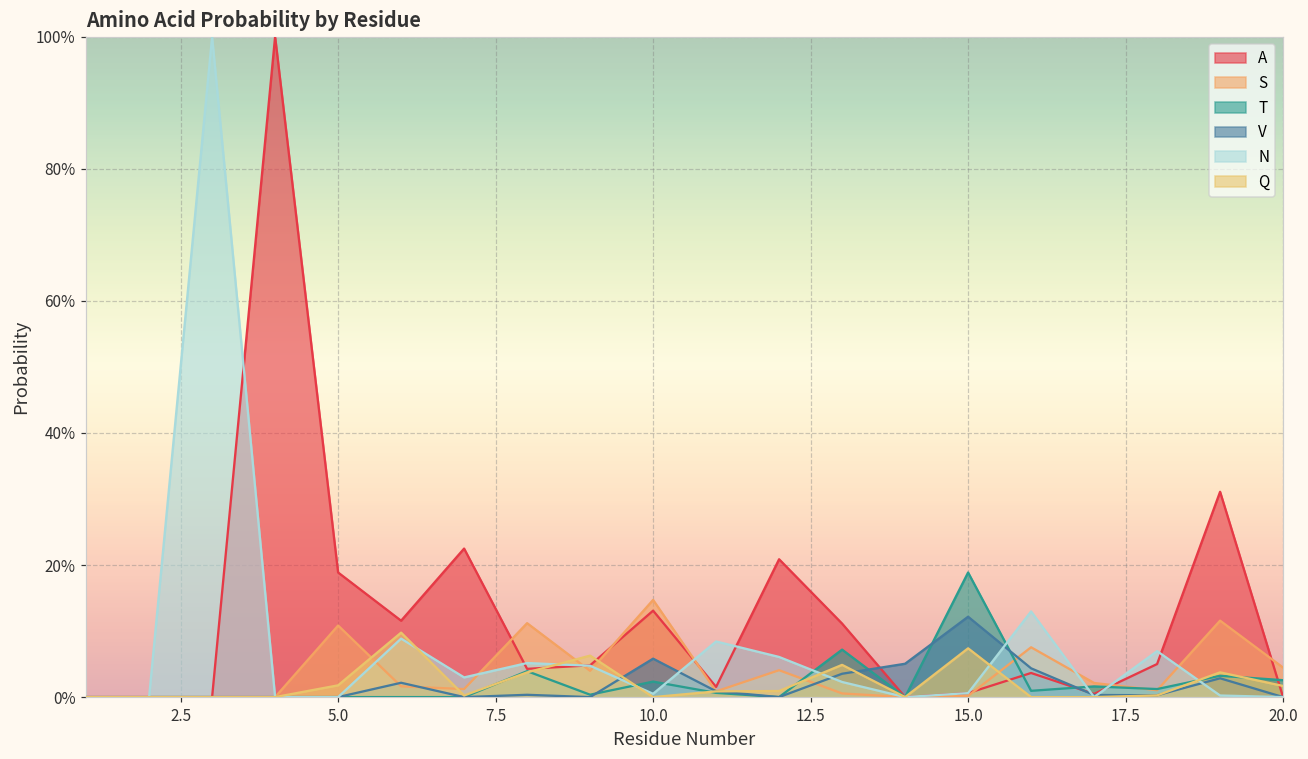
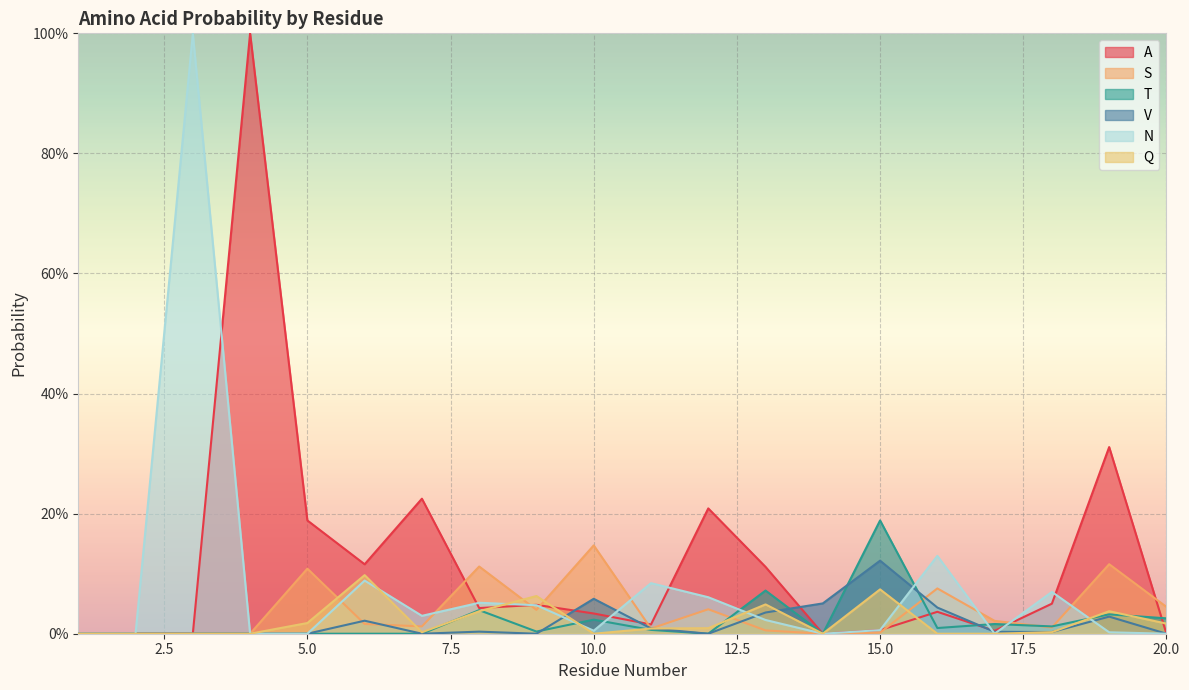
  {
    "A": {
      "5.0": "19%",
-     "10.0": "13%"
+     "10.0": "3%"
    },
    "N": {
      "10.0": "1%"
    }
  }
